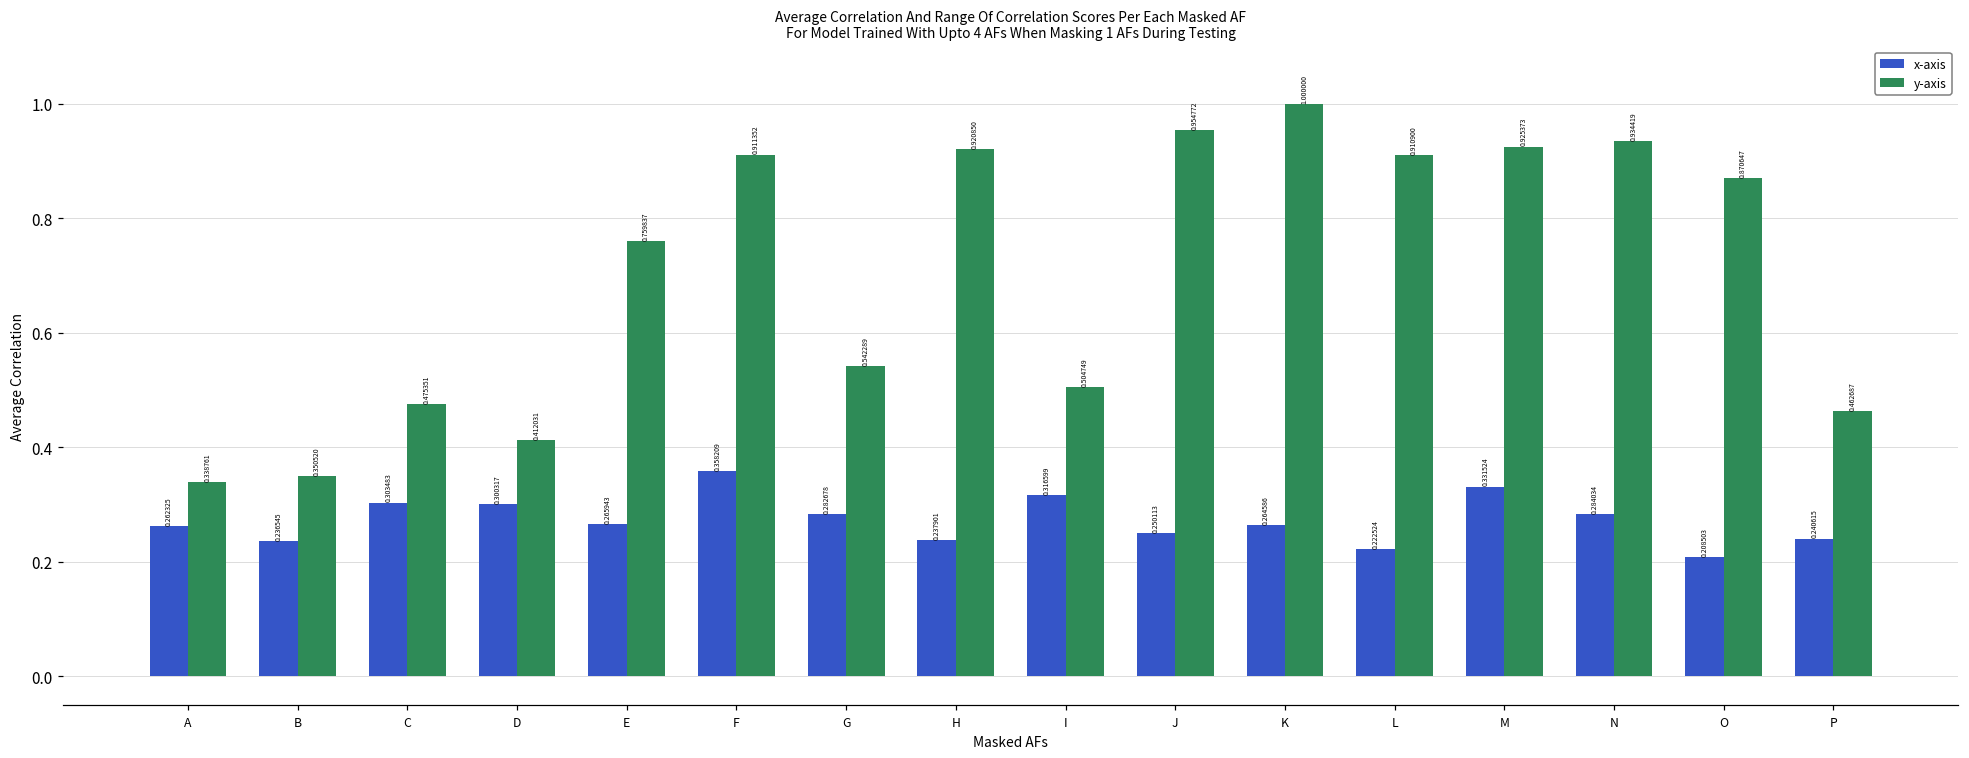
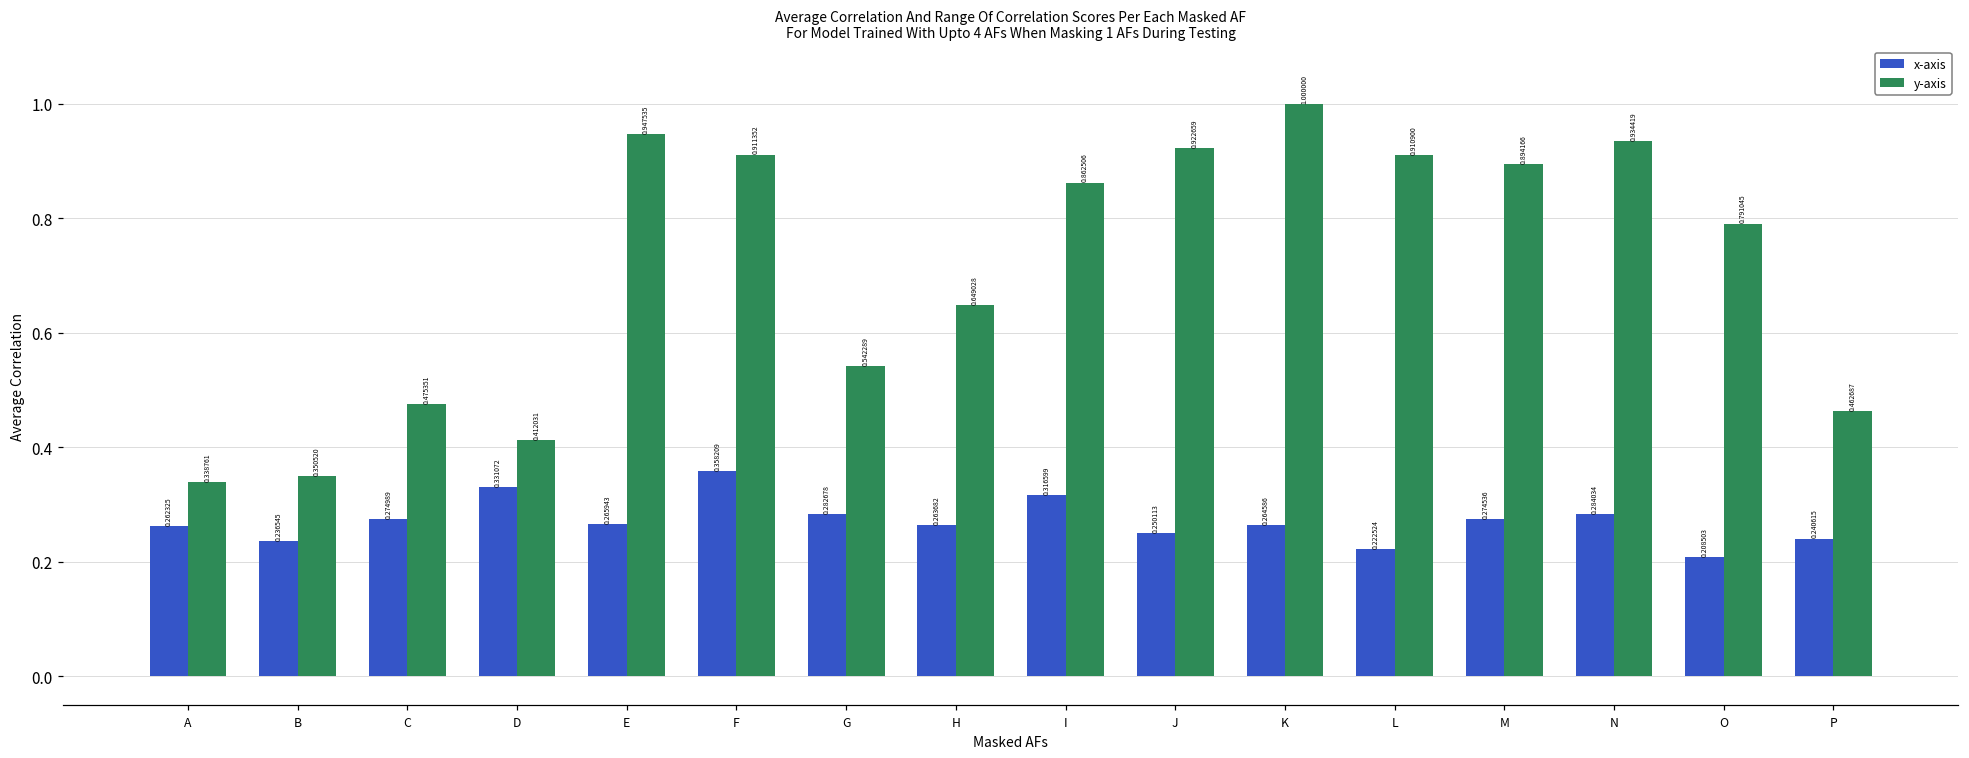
  {
    "x-axis": {
      "A": 0.262325,
      "B": 0.236545,
-     "C": 0.303483,
-     "D": 0.300317,
+     "C": 0.274989,
+     "D": 0.331072,
      "E": 0.265943,
      "F": 0.358209,
      "G": 0.282678,
-     "H": 0.237901,
+     "H": 0.263682,
      "I": 0.316599,
      "J": 0.250113,
      "K": 0.264586,
      "L": 0.222524,
-     "M": 0.331524,
+     "M": 0.274536,
      "N": 0.284034,
      "O": 0.208503,
      "P": 0.240615
    },
    "y-axis": {
      "A": 0.338761,
      "B": 0.350520,
      "C": 0.475351,
      "D": 0.412031,
-     "E": 0.759837,
+     "E": 0.947535,
      "F": 0.911352,
      "G": 0.542289,
-     "H": 0.920850,
-     "I": 0.504749,
-     "J": 0.954772,
+     "H": 0.649028,
+     "I": 0.862506,
+     "J": 0.922659,
      "K": 1.000000,
      "L": 0.910900,
-     "M": 0.925373,
+     "M": 0.894166,
      "N": 0.934419,
-     "O": 0.870647,
+     "O": 0.791045,
      "P": 0.462687
    }
  }
